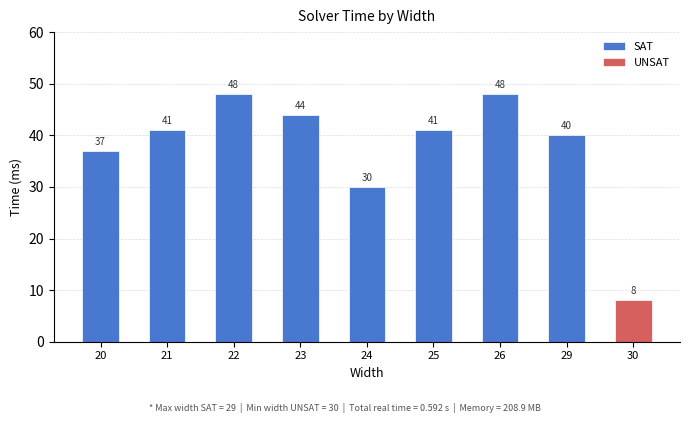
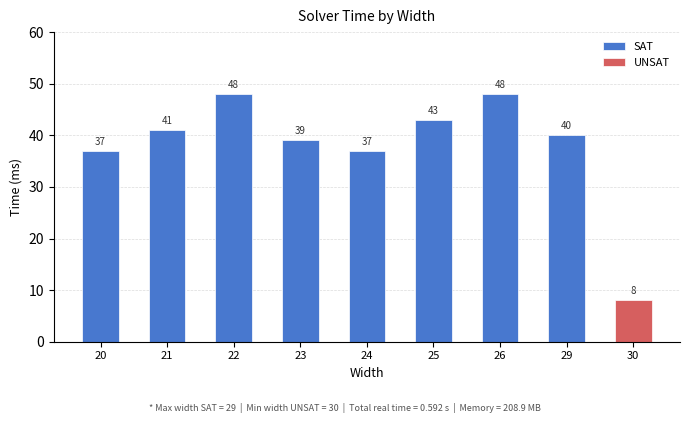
  {
    "20": 37,
    "21": 41,
    "22": 48,
-   "23": 44,
-   "24": 30,
-   "25": 41,
+   "23": 39,
+   "24": 37,
+   "25": 43,
    "26": 48,
    "29": 40,
    "30": 8
  }
